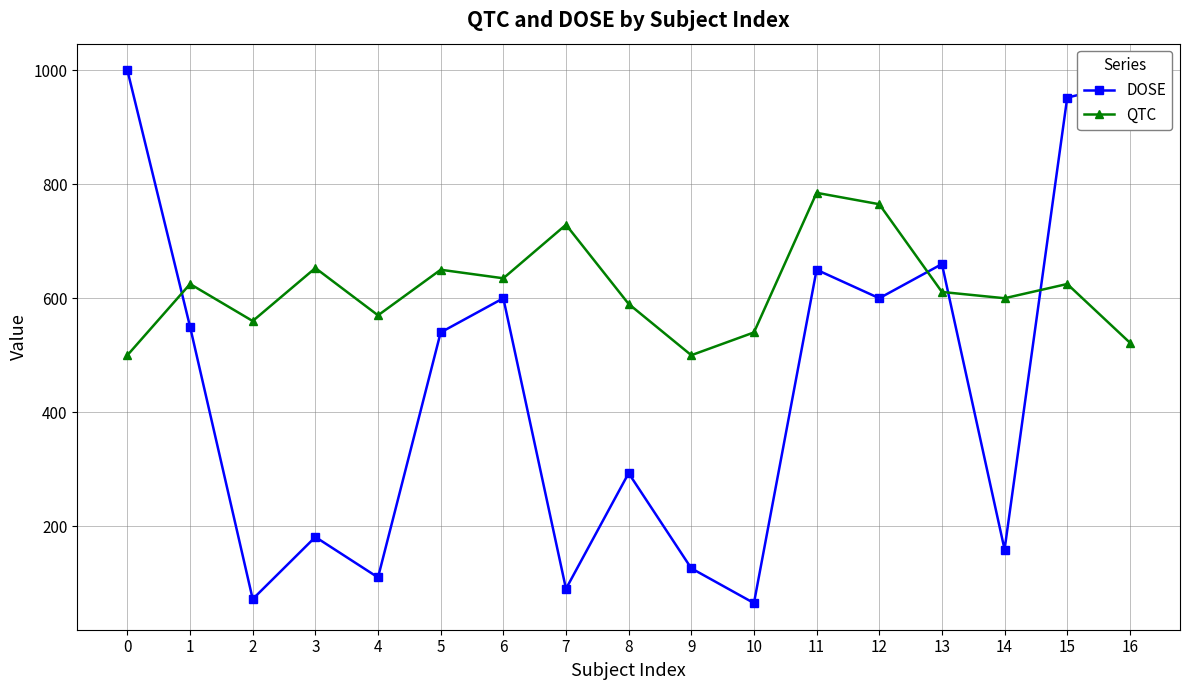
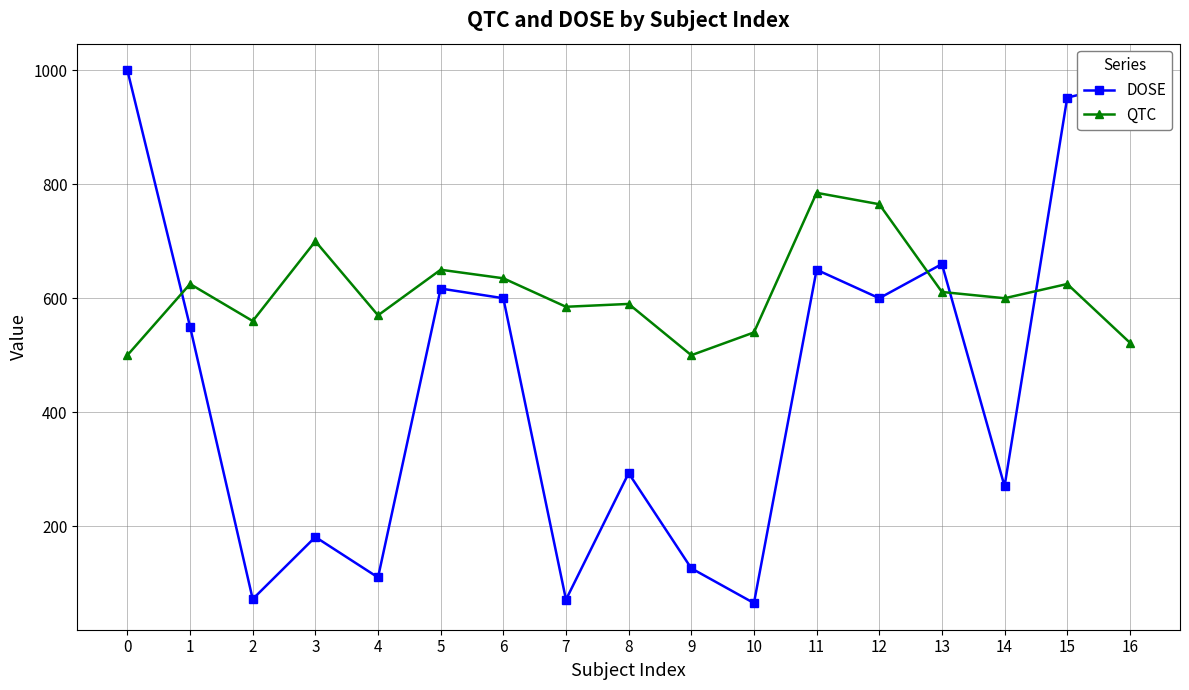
  {
    "DOSE": {
      "0": 1000,
      "1": 550,
      "2": 70,
      "3": 180,
      "4": 110,
-     "5": 540,
+     "5": 620,
      "6": 600,
-     "7": 90,
+     "7": 70,
      "8": 290,
      "9": 130,
      "10": 70,
      "11": 650,
      "12": 600,
      "13": 660,
-     "14": 160,
+     "14": 270,
      "15": 950
    },
    "QTC": {
      "0": 500,
      "1": 630,
      "2": 560,
-     "3": 650,
+     "3": 700,
      "4": 570,
      "5": 650,
      "6": 640,
-     "7": 730,
+     "7": 590,
      "8": 590,
      "9": 500,
      "10": 540,
      "11": 790,
      "12": 770,
      "13": 610,
      "14": 600,
      "15": 630,
      "16": 520
    }
  }
